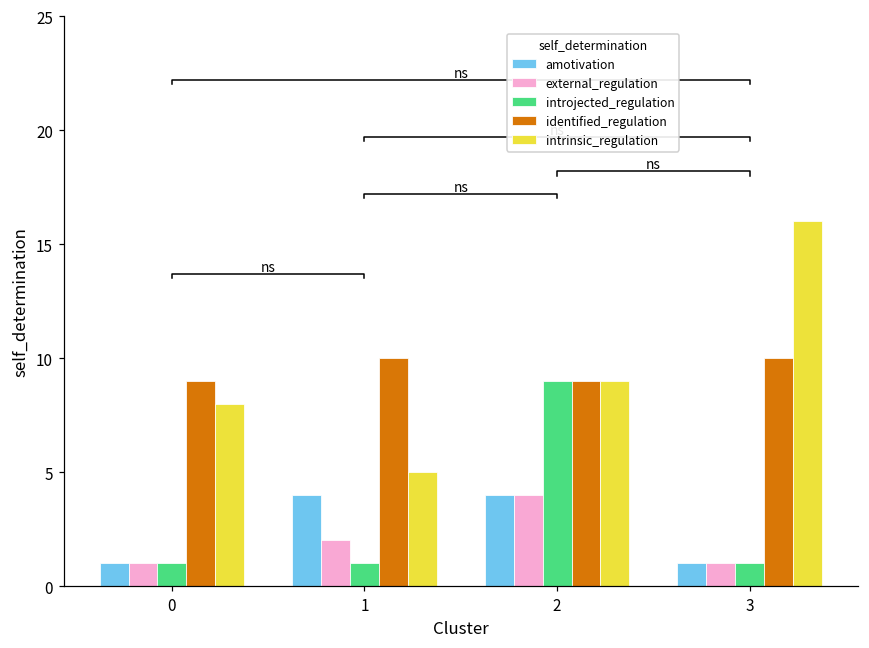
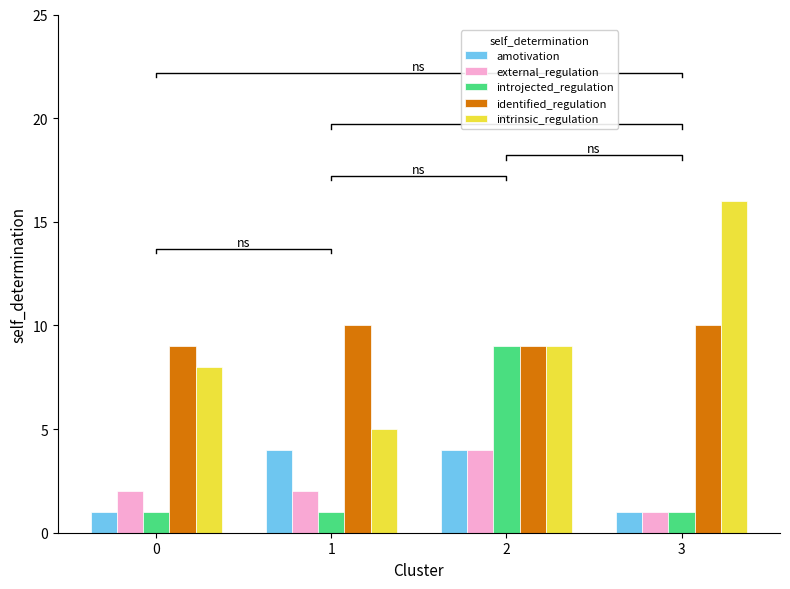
  {
    "amotivation": {
      "0": 1,
      "1": 4,
      "2": 4,
      "3": 1
    },
    "external_regulation": {
-     "0": 1,
+     "0": 2,
      "1": 2,
      "2": 4,
      "3": 1
    },
    "introjected_regulation": {
      "0": 1,
      "1": 1,
      "2": 9,
      "3": 1
    },
    "identified_regulation": {
      "0": 9,
      "1": 10,
      "2": 9,
      "3": 10
    },
    "intrinsic_regulation": {
      "0": 8,
      "1": 5,
      "2": 9,
      "3": 16
    }
  }
